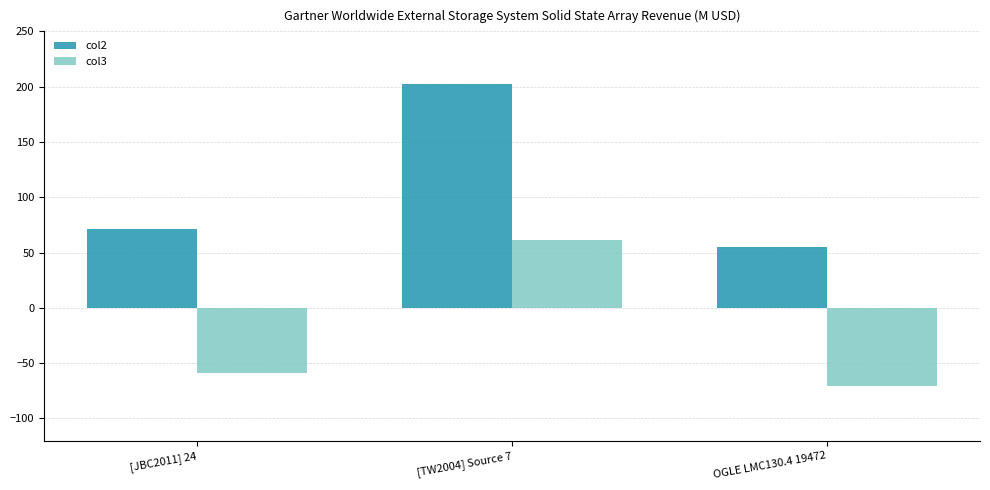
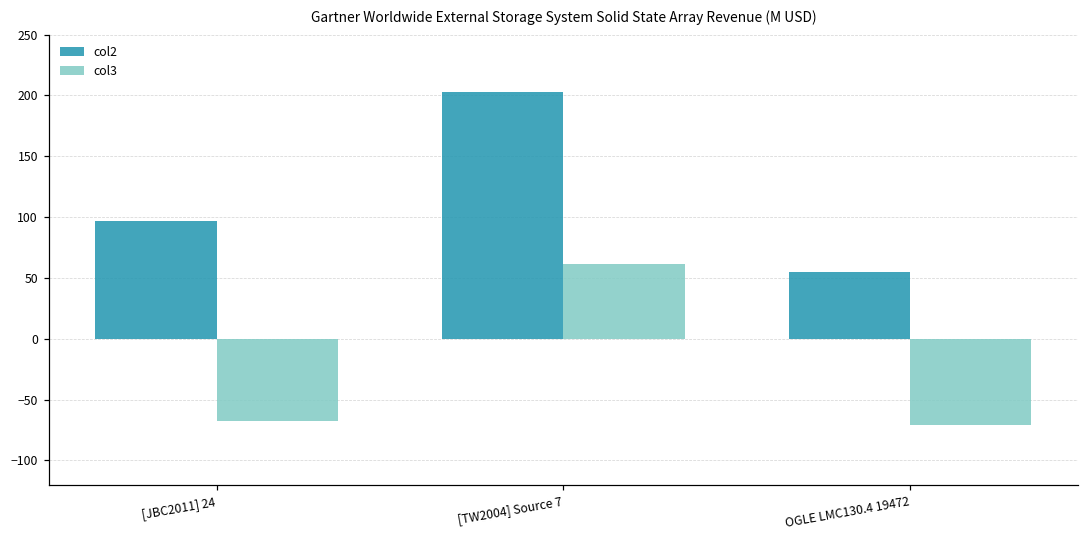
  {
    "col2": {
-     "[JBC2011] 24": 71,
+     "[JBC2011] 24": 97,
      "[TW2004] Source 7": 202,
      "OGLE LMC130.4 19472": 55
    },
    "col3": {
-     "[JBC2011] 24": -59,
+     "[JBC2011] 24": -68,
      "[TW2004] Source 7": 61,
      "OGLE LMC130.4 19472": -71
    }
  }
